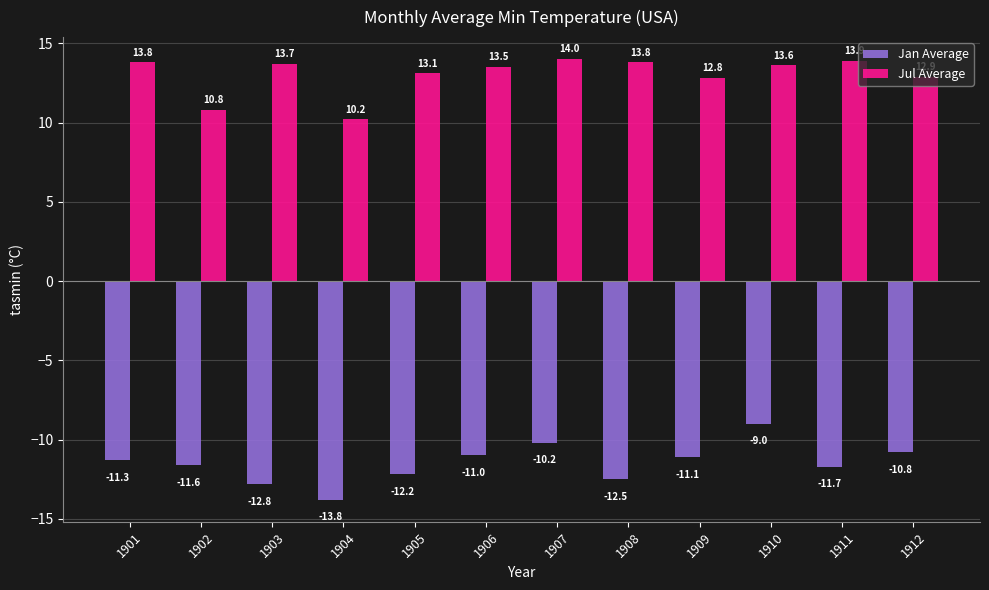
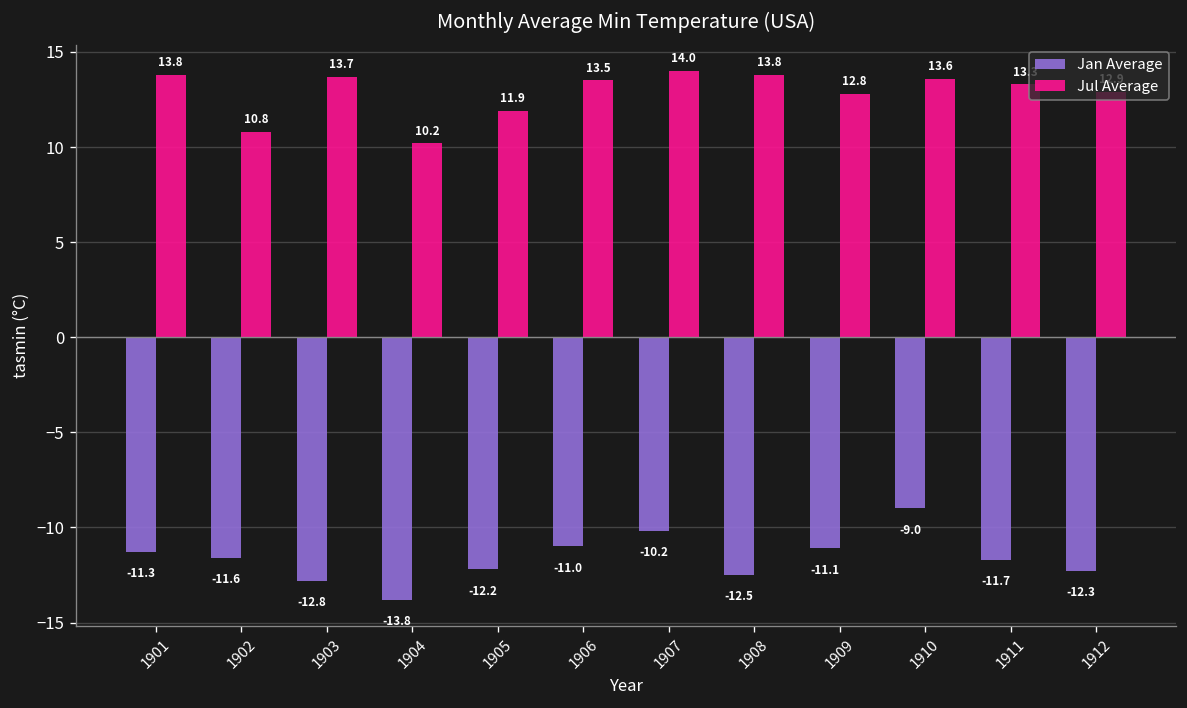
  {
    "Jan Average": {
      "1901": -11.3,
      "1902": -11.6,
      "1903": -12.8,
      "1904": -13.8,
      "1905": -12.2,
      "1906": -11.0,
      "1907": -10.2,
      "1908": -12.5,
      "1909": -11.1,
      "1910": -9.0,
      "1911": -11.7,
-     "1912": -10.8
+     "1912": -12.3
    },
    "Jul Average": {
      "1901": 13.8,
      "1902": 10.8,
      "1903": 13.7,
      "1904": 10.2,
-     "1905": 13.1,
+     "1905": 11.9,
      "1906": 13.5,
      "1907": 14.0,
      "1908": 13.8,
      "1909": 12.8,
      "1910": 13.6,
-     "1911": 13.9
+     "1911": 13.3
    }
  }
